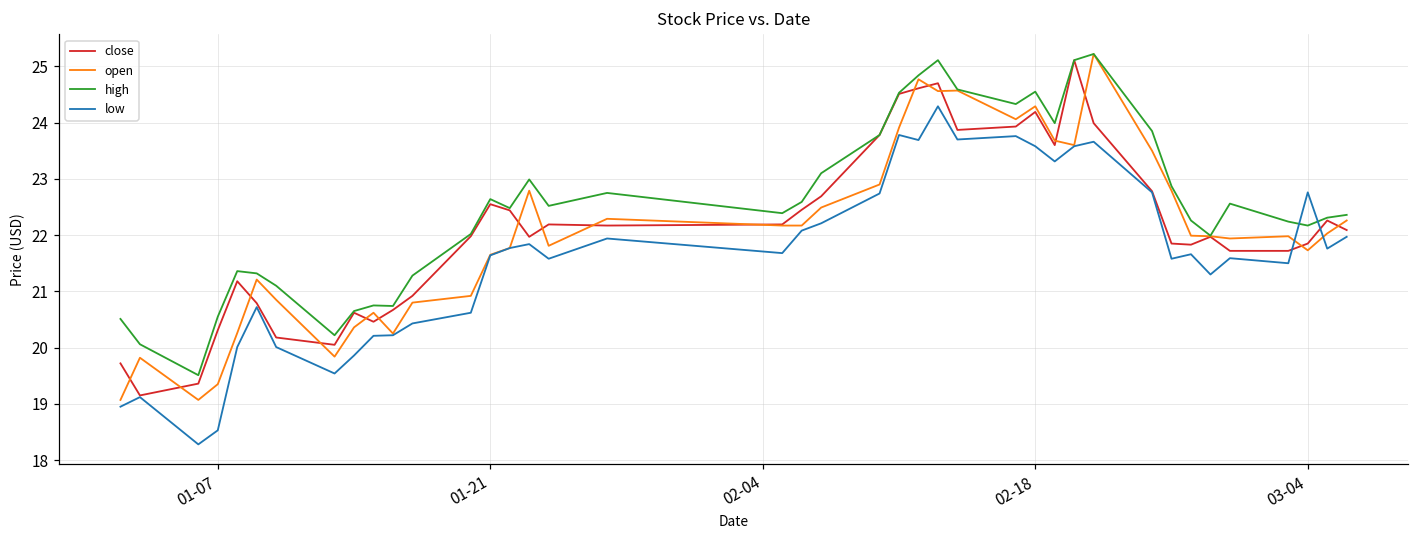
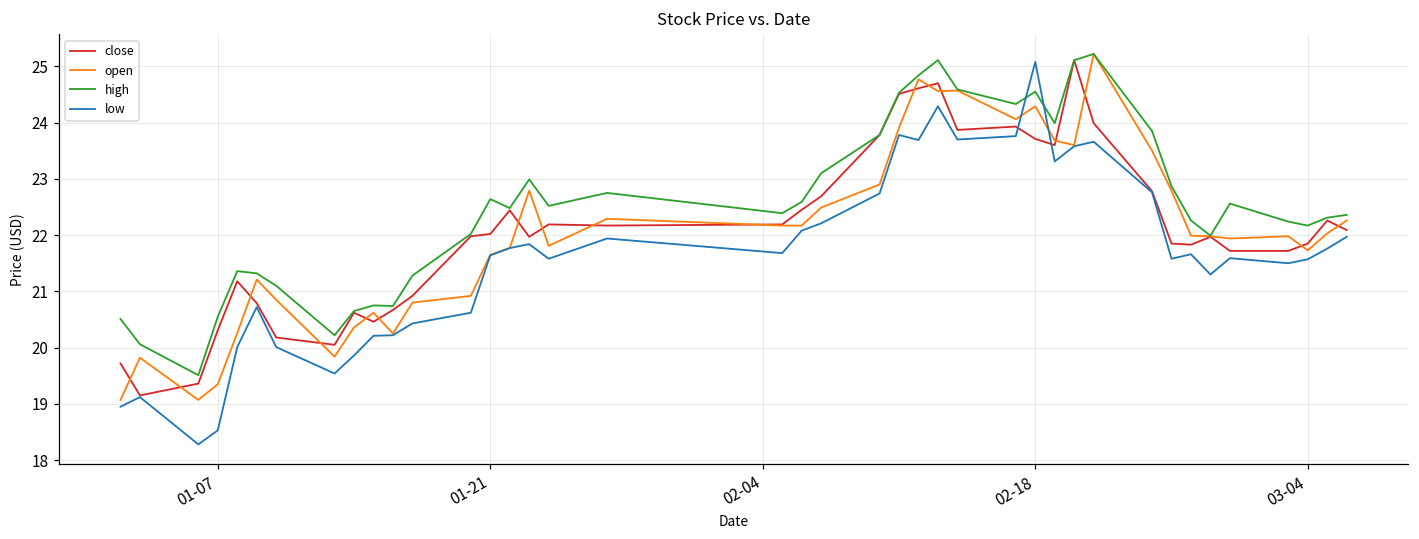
  {
    "close": {
      "01-07": 20.3,
-     "01-21": 22.6,
-     "02-18": 24.2,
+     "01-21": 22.0,
+     "02-18": 23.7,
      "03-04": 21.9
    },
    "open": {
      "01-07": 19.4,
      "02-18": 24.3,
      "03-04": 21.7
    },
    "high": {
      "01-07": 20.6,
      "01-21": 22.6,
      "02-18": 24.6,
      "03-04": 22.2
    },
    "low": {
      "01-07": 18.5,
-     "02-18": 23.6,
-     "03-04": 22.8
+     "02-18": 25.1,
+     "03-04": 21.6
    }
  }
